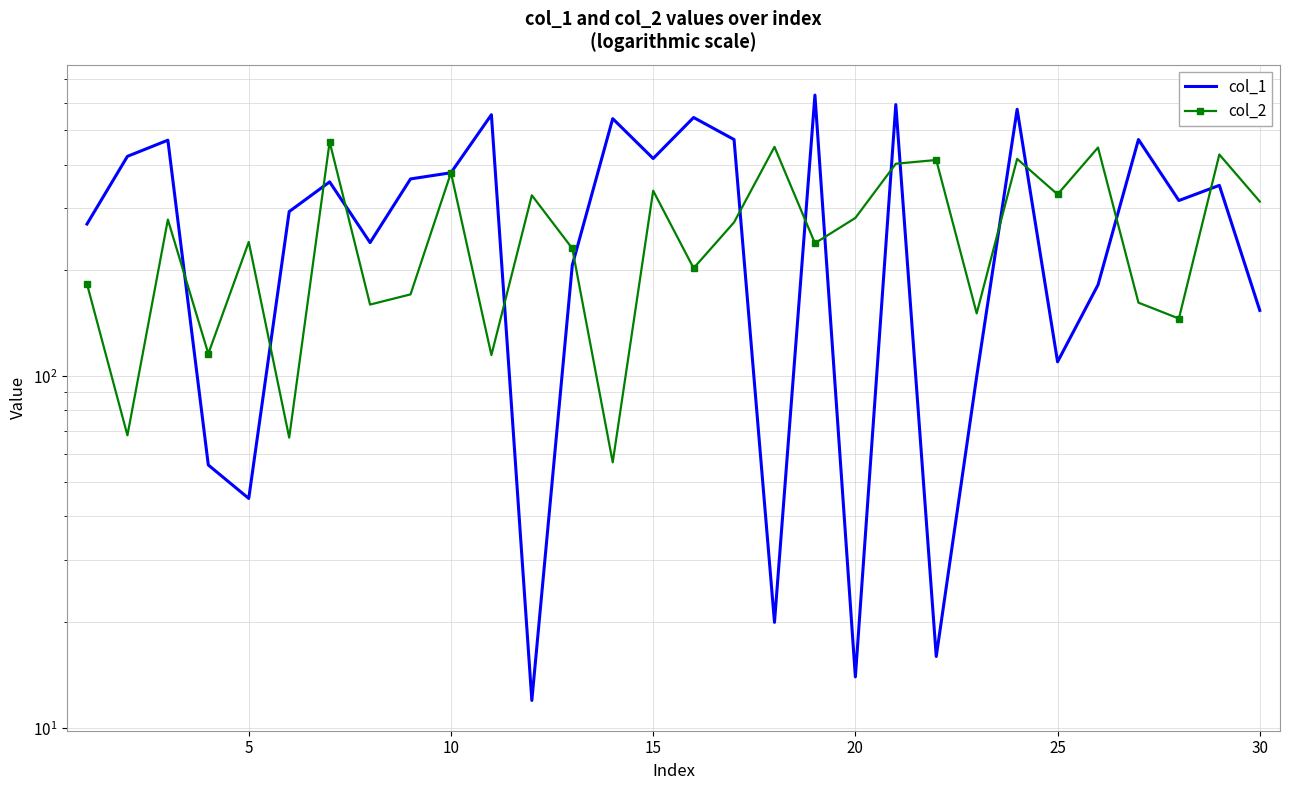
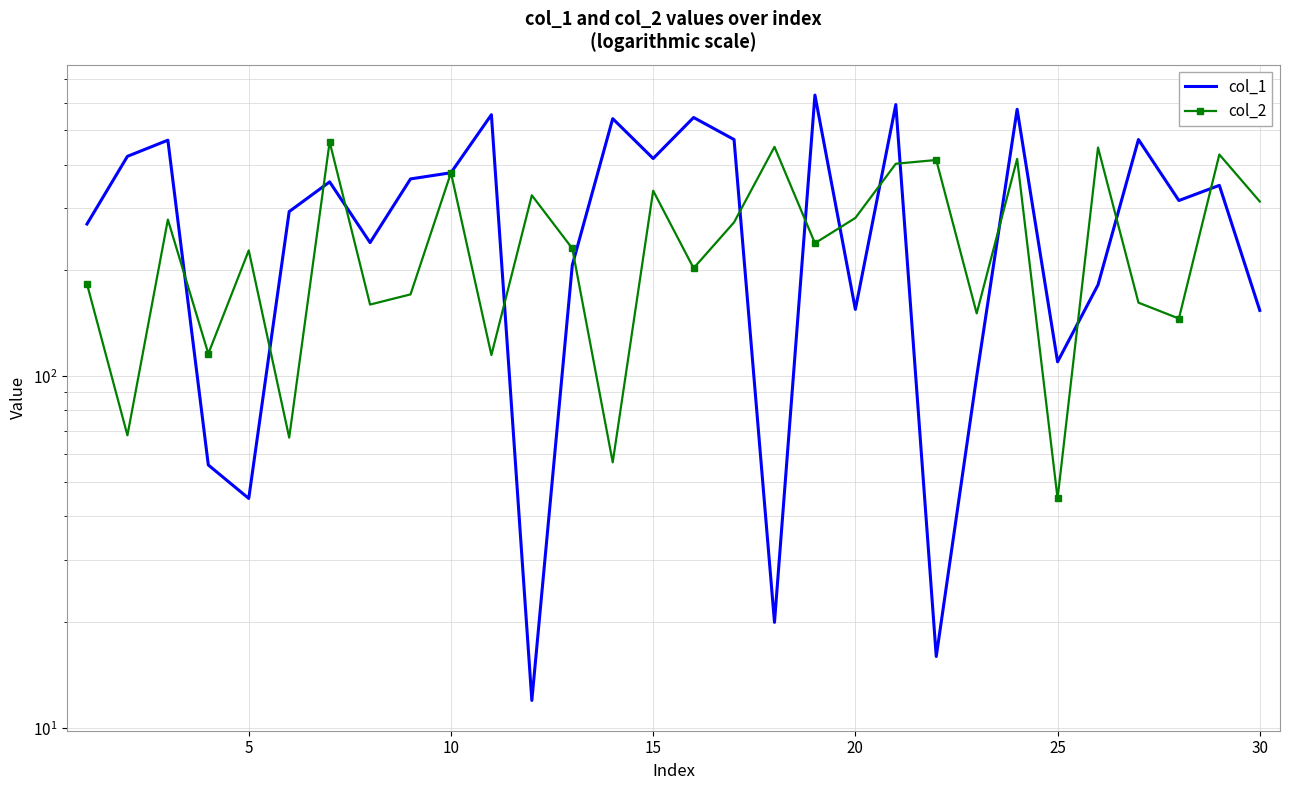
  {
    "col_1": {
      "5": 45,
      "15": 420,
-     "20": 14,
+     "20": 160,
      "25": 110,
      "30": 150
    },
    "col_2": {
-     "5": 240,
+     "5": 230,
      "15": 340,
      "20": 280,
-     "25": 330,
+     "25": 45,
      "30": 310
    }
  }
